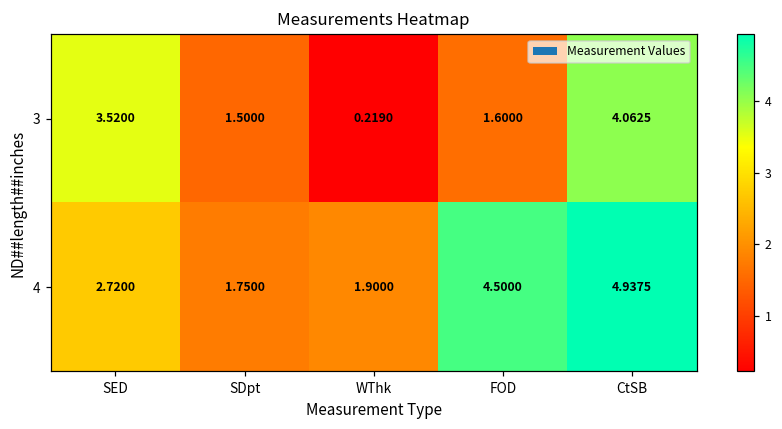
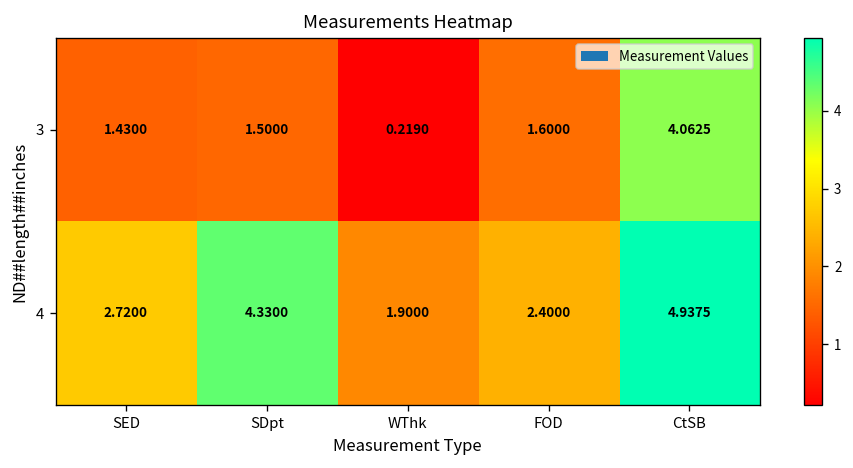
  {
    "3": {
-     "SED": 3.5200,
+     "SED": 1.4300,
      "SDpt": 1.5000,
      "WThk": 0.2190,
      "FOD": 1.6000,
      "CtSB": 4.0625
    },
    "4": {
      "SED": 2.7200,
-     "SDpt": 1.7500,
+     "SDpt": 4.3300,
      "WThk": 1.9000,
-     "FOD": 4.5000,
+     "FOD": 2.4000,
      "CtSB": 4.9375
    }
  }
